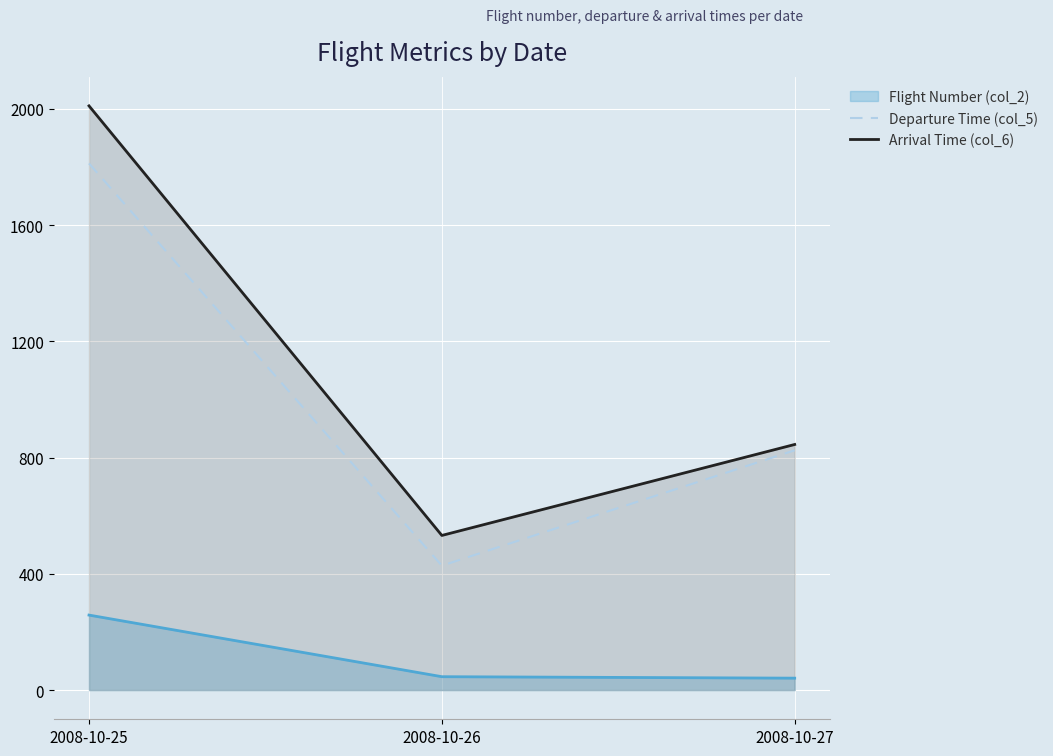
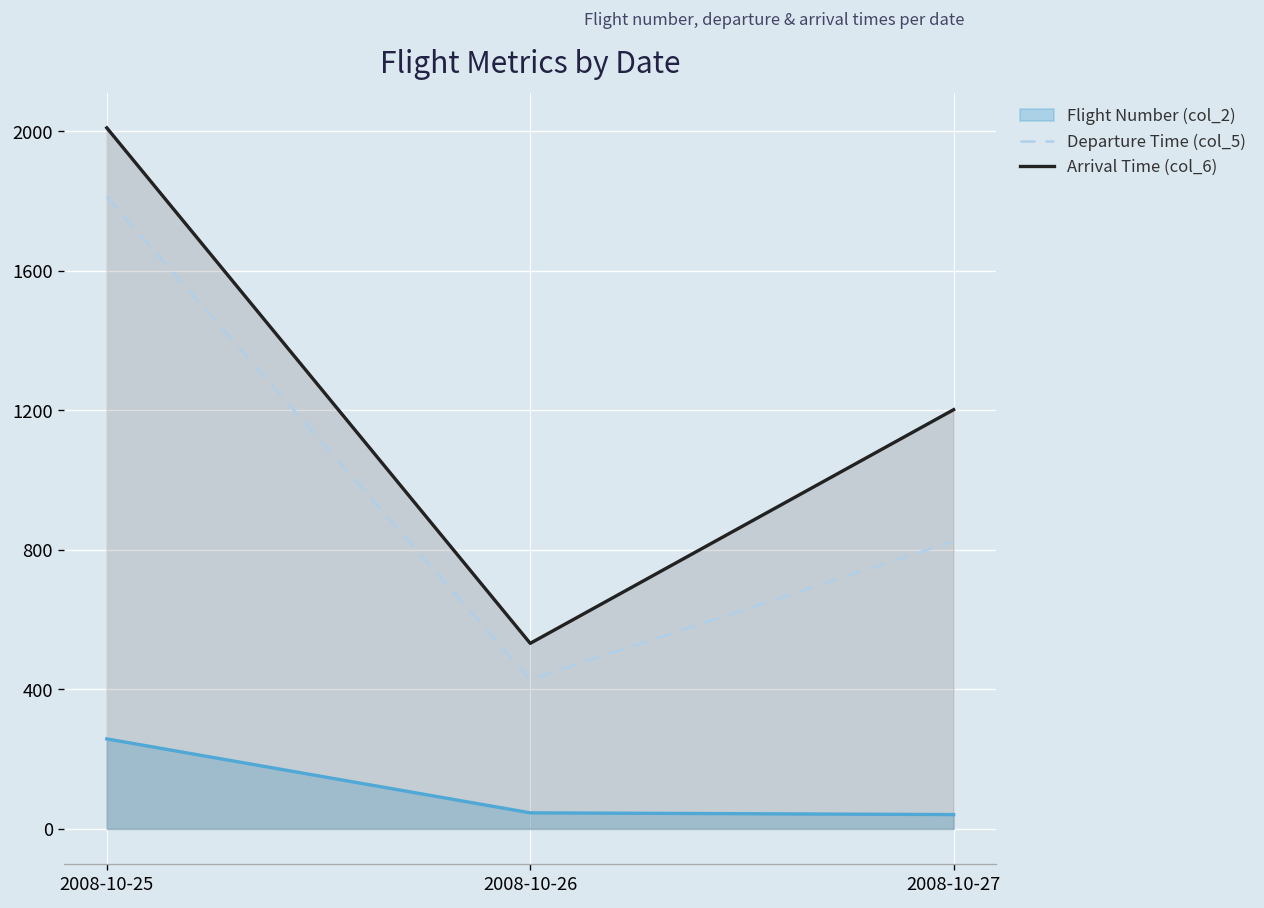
  {
    "Arrival Time (col_6)": {
      "2008-10-25": 2010,
      "2008-10-26": 530,
-     "2008-10-27": 850
+     "2008-10-27": 1200
    }
  }
